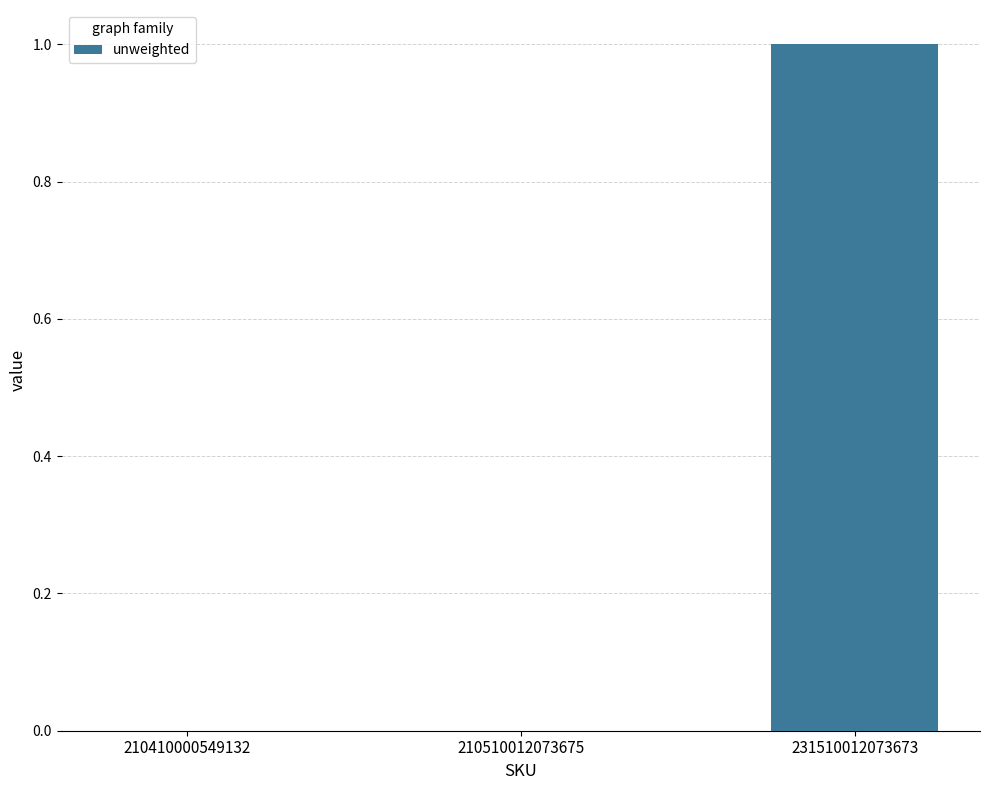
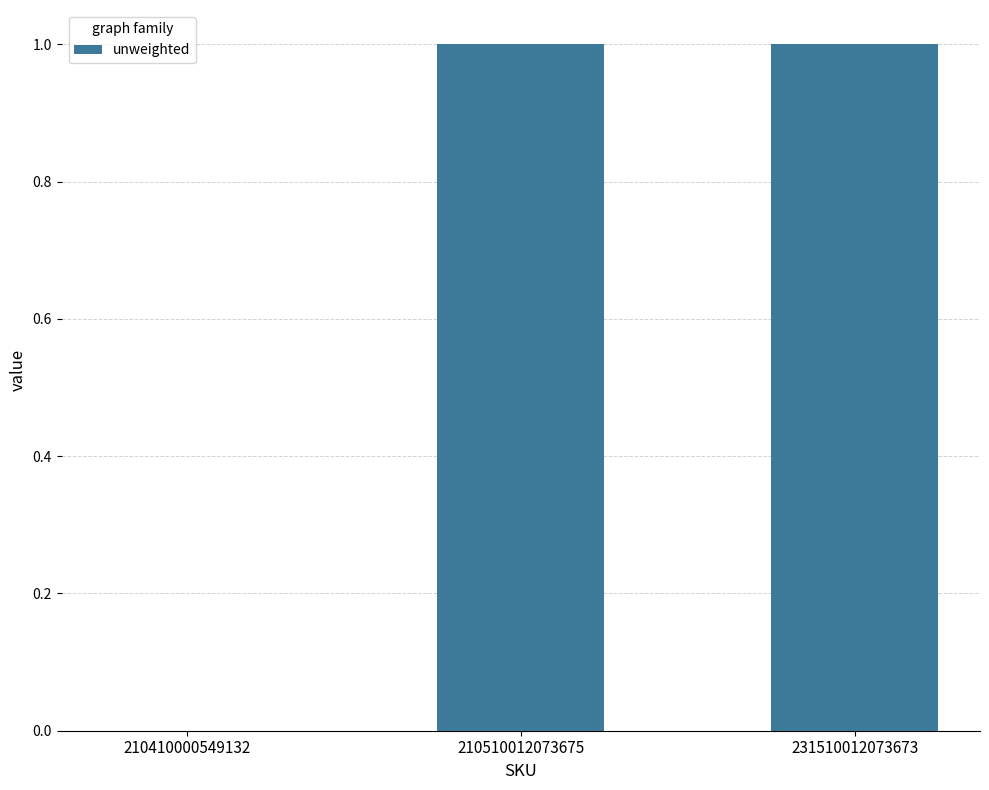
  {
    "210410000549132": 0,
-   "210510012073675": 0,
+   "210510012073675": 1,
    "231510012073673": 1
  }
